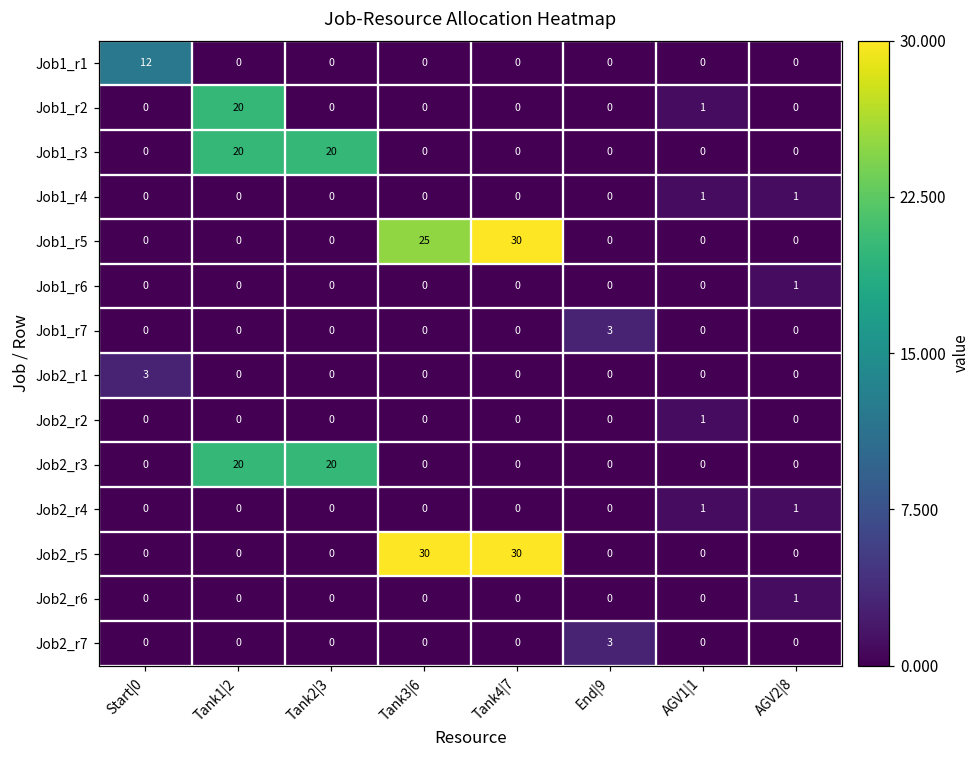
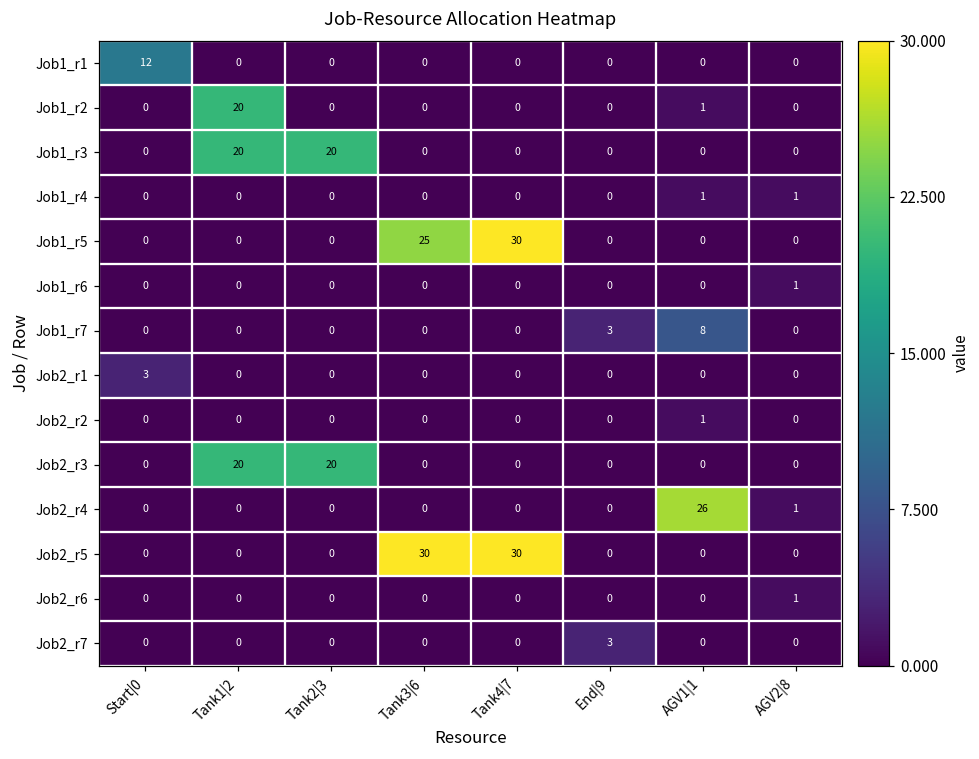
  {
    "Job1_r1": {
      "Start|0": 12,
      "Tank1|2": 0,
      "Tank2|3": 0,
      "Tank3|6": 0,
      "Tank4|7": 0,
      "End|9": 0,
      "AGV1|1": 0,
      "AGV2|8": 0
    },
    "Job1_r2": {
      "Start|0": 0,
      "Tank1|2": 20,
      "Tank2|3": 0,
      "Tank3|6": 0,
      "Tank4|7": 0,
      "End|9": 0,
      "AGV1|1": 1,
      "AGV2|8": 0
    },
    "Job1_r3": {
      "Start|0": 0,
      "Tank1|2": 20,
      "Tank2|3": 20,
      "Tank3|6": 0,
      "Tank4|7": 0,
      "End|9": 0,
      "AGV1|1": 0,
      "AGV2|8": 0
    },
    "Job1_r4": {
      "Start|0": 0,
      "Tank1|2": 0,
      "Tank2|3": 0,
      "Tank3|6": 0,
      "Tank4|7": 0,
      "End|9": 0,
      "AGV1|1": 1,
      "AGV2|8": 1
    },
    "Job1_r5": {
      "Start|0": 0,
      "Tank1|2": 0,
      "Tank2|3": 0,
      "Tank3|6": 25,
      "Tank4|7": 30,
      "End|9": 0,
      "AGV1|1": 0,
      "AGV2|8": 0
    },
    "Job1_r6": {
      "Start|0": 0,
      "Tank1|2": 0,
      "Tank2|3": 0,
      "Tank3|6": 0,
      "Tank4|7": 0,
      "End|9": 0,
      "AGV1|1": 0,
      "AGV2|8": 1
    },
    "Job1_r7": {
      "Start|0": 0,
      "Tank1|2": 0,
      "Tank2|3": 0,
      "Tank3|6": 0,
      "Tank4|7": 0,
      "End|9": 3,
-     "AGV1|1": 0,
+     "AGV1|1": 8,
      "AGV2|8": 0
    },
    "Job2_r1": {
      "Start|0": 3,
      "Tank1|2": 0,
      "Tank2|3": 0,
      "Tank3|6": 0,
      "Tank4|7": 0,
      "End|9": 0,
      "AGV1|1": 0,
      "AGV2|8": 0
    },
    "Job2_r2": {
      "Start|0": 0,
      "Tank1|2": 0,
      "Tank2|3": 0,
      "Tank3|6": 0,
      "Tank4|7": 0,
      "End|9": 0,
      "AGV1|1": 1,
      "AGV2|8": 0
    },
    "Job2_r3": {
      "Start|0": 0,
      "Tank1|2": 20,
      "Tank2|3": 20,
      "Tank3|6": 0,
      "Tank4|7": 0,
      "End|9": 0,
      "AGV1|1": 0,
      "AGV2|8": 0
    },
    "Job2_r4": {
      "Start|0": 0,
      "Tank1|2": 0,
      "Tank2|3": 0,
      "Tank3|6": 0,
      "Tank4|7": 0,
      "End|9": 0,
-     "AGV1|1": 1,
+     "AGV1|1": 26,
      "AGV2|8": 1
    },
    "Job2_r5": {
      "Start|0": 0,
      "Tank1|2": 0,
      "Tank2|3": 0,
      "Tank3|6": 30,
      "Tank4|7": 30,
      "End|9": 0,
      "AGV1|1": 0,
      "AGV2|8": 0
    },
    "Job2_r6": {
      "Start|0": 0,
      "Tank1|2": 0,
      "Tank2|3": 0,
      "Tank3|6": 0,
      "Tank4|7": 0,
      "End|9": 0,
      "AGV1|1": 0,
      "AGV2|8": 1
    },
    "Job2_r7": {
      "Start|0": 0,
      "Tank1|2": 0,
      "Tank2|3": 0,
      "Tank3|6": 0,
      "Tank4|7": 0,
      "End|9": 3,
      "AGV1|1": 0,
      "AGV2|8": 0
    }
  }
